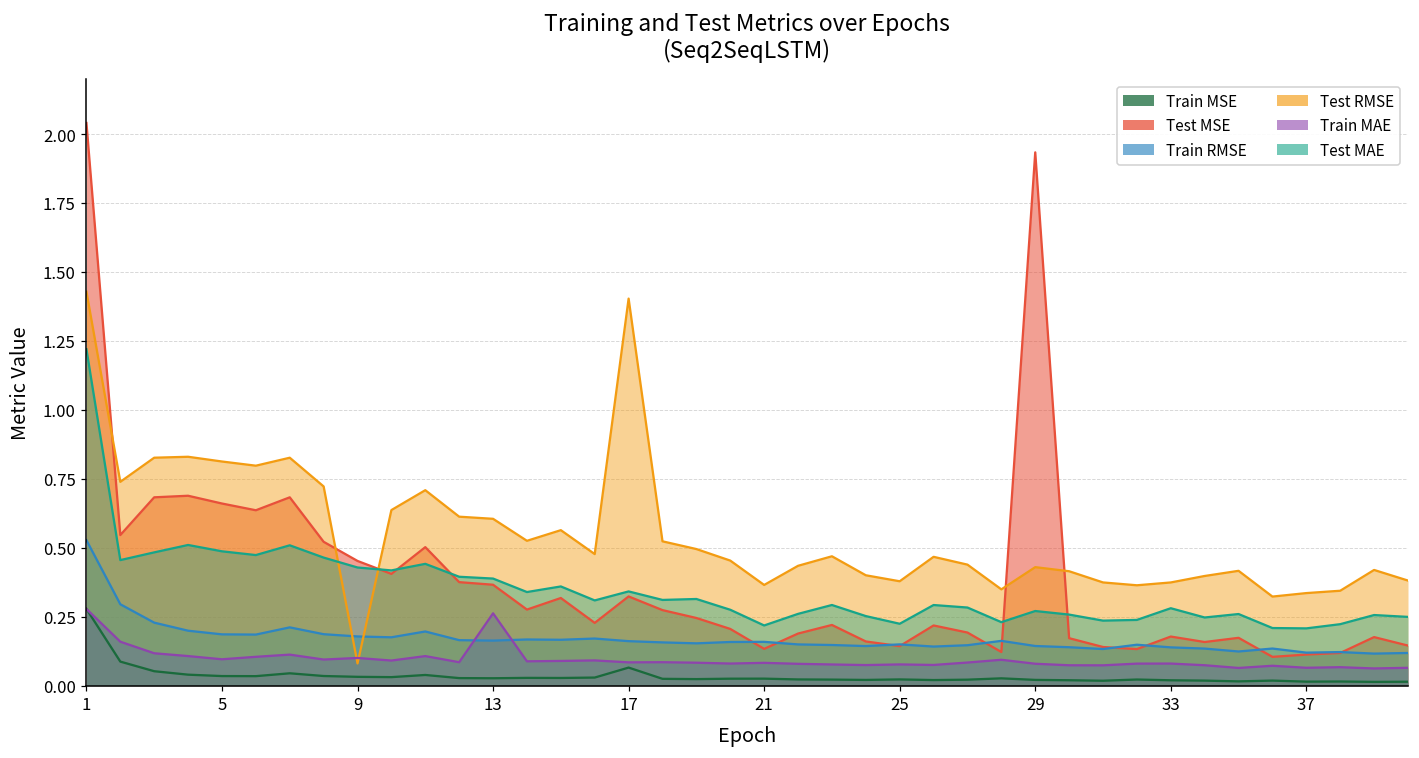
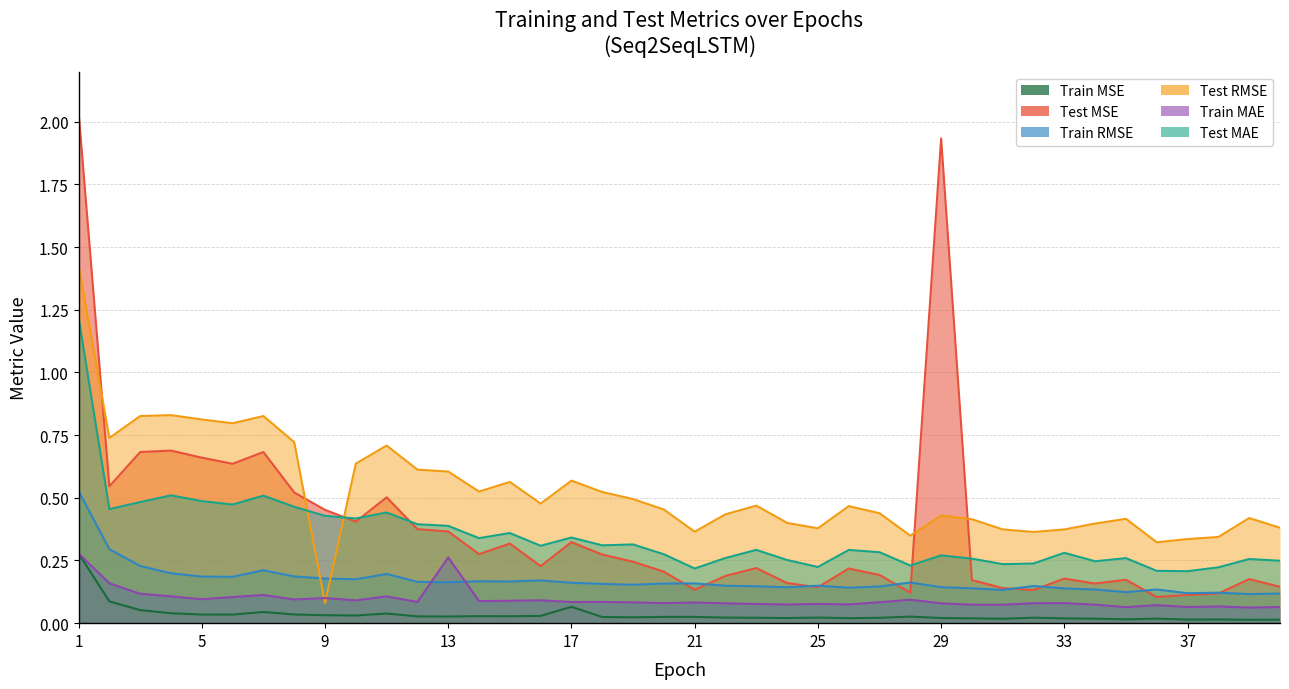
  {
    "Train MSE": {
      "5": 0.03,
      "9": 0.03,
      "13": 0.03,
      "17": 0.07,
      "21": 0.03,
      "25": 0.02,
      "29": 0.02,
      "33": 0.02,
      "37": 0.01
    },
    "Test MSE": {
      "1": 2.04,
      "5": 0.66,
      "9": 0.45,
      "13": 0.37,
      "17": 0.32,
      "21": 0.13,
      "29": 1.93,
      "33": 0.18
    },
    "Test RMSE": {
      "1": 1.43,
      "5": 0.81,
      "9": 0.08,
      "13": 0.60,
-     "17": 1.40,
+     "17": 0.57,
      "21": 0.36,
      "25": 0.38,
      "29": 0.43,
      "33": 0.37,
      "37": 0.34
    },
    "Train MAE": {
      "5": 0.10,
      "9": 0.10,
      "13": 0.26,
      "17": 0.08,
      "21": 0.08,
      "25": 0.08,
      "29": 0.08,
      "33": 0.08,
      "37": 0.06
    }
  }
